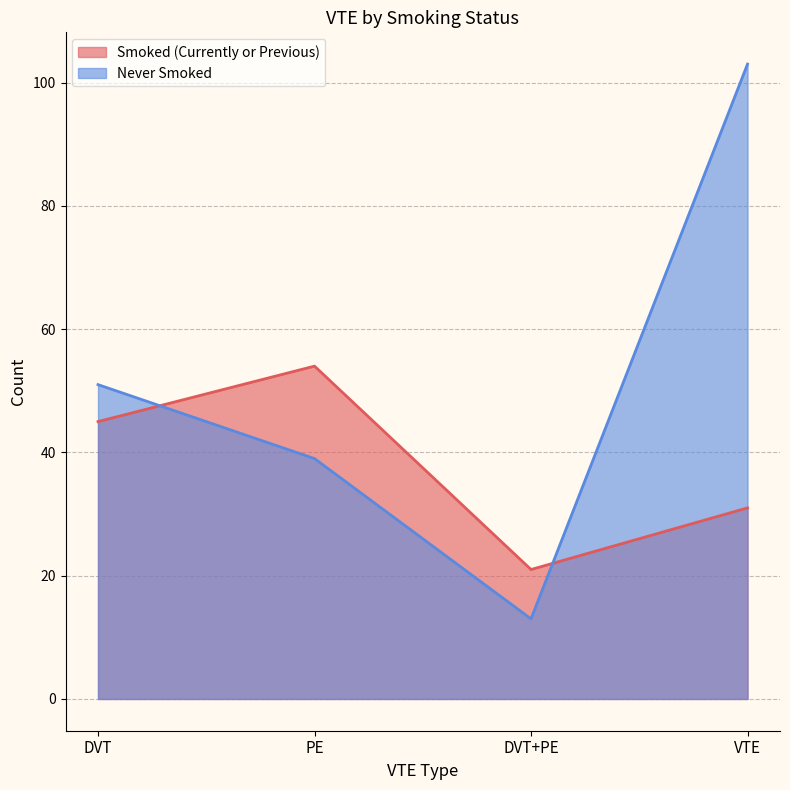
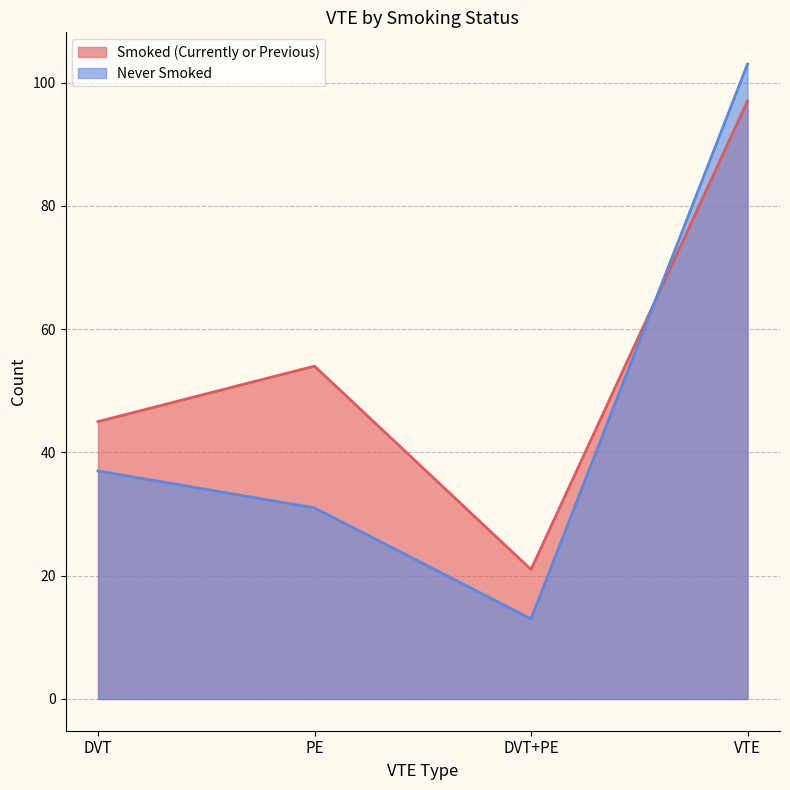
  {
    "Smoked (Currently or Previous)": {
      "DVT": 45,
      "PE": 54,
      "DVT+PE": 21,
-     "VTE": 31
+     "VTE": 97
    },
    "Never Smoked": {
-     "DVT": 51,
-     "PE": 39,
+     "DVT": 37,
+     "PE": 31,
      "DVT+PE": 13,
      "VTE": 103
    }
  }
